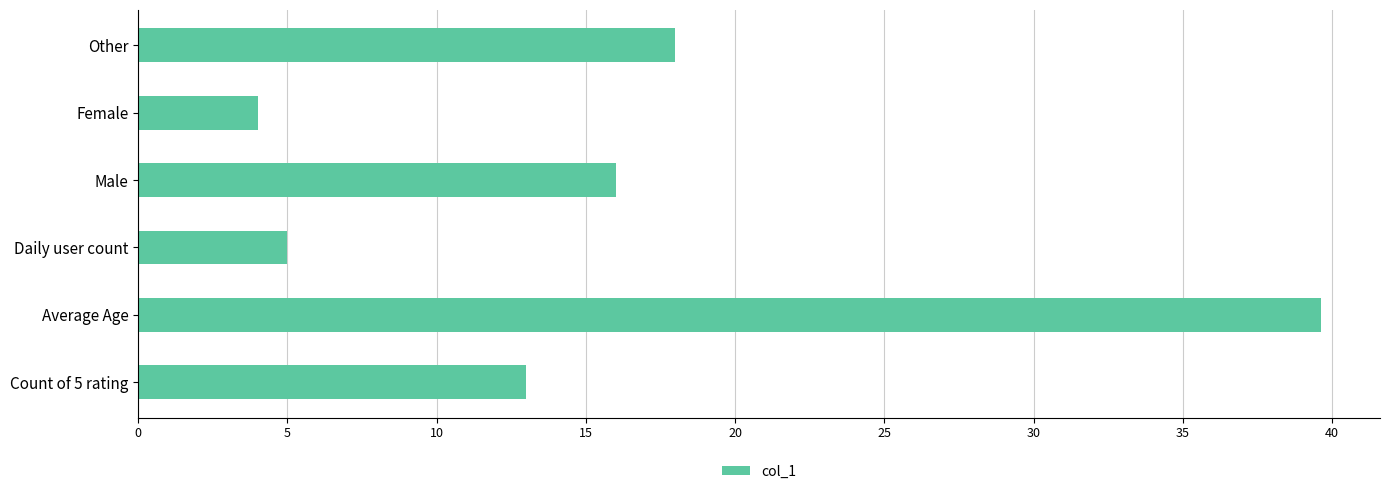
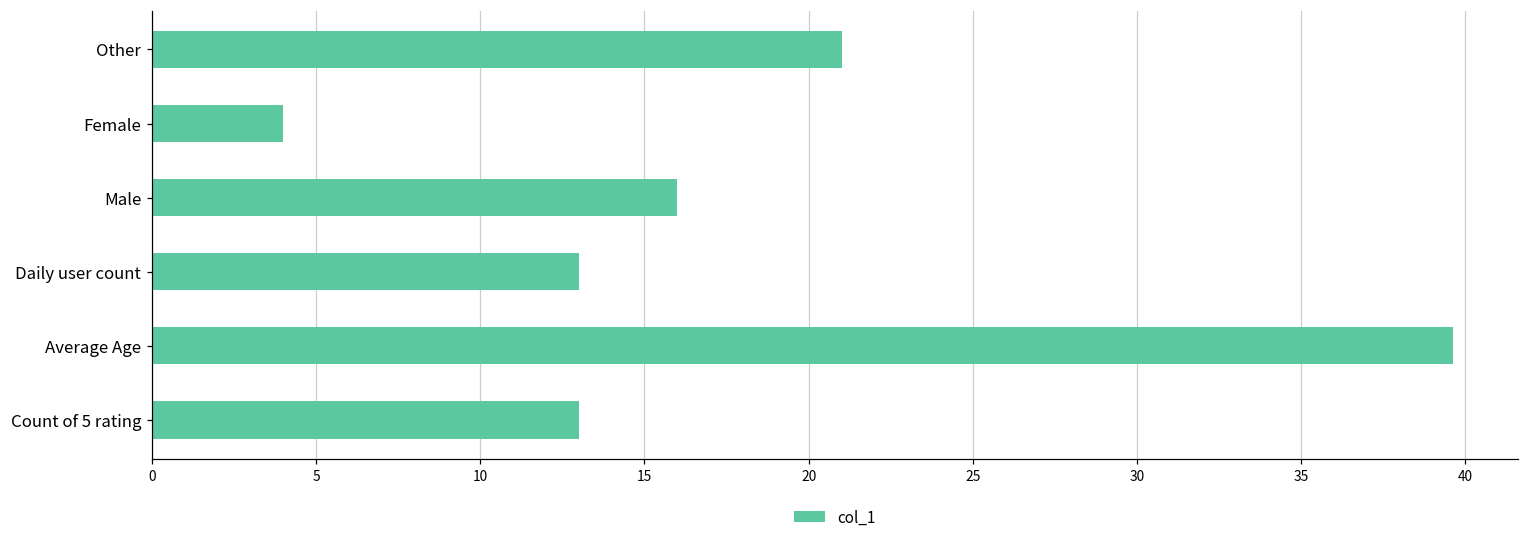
  {
-   "Other": 18,
+   "Other": 21,
    "Female": 4,
    "Male": 16,
-   "Daily user count": 5,
+   "Daily user count": 13,
    "Average Age": 39.6,
    "Count of 5 rating": 13
  }
